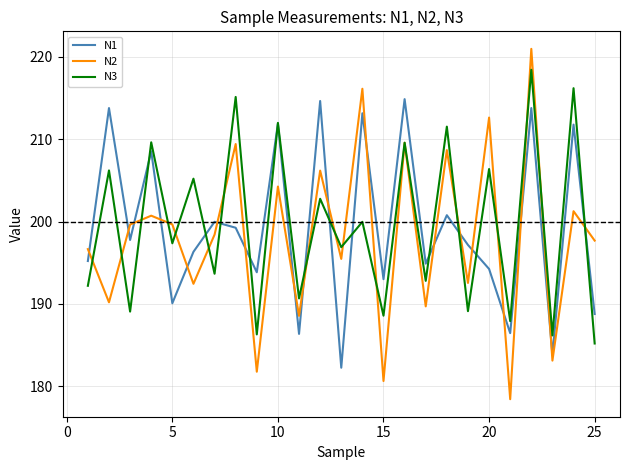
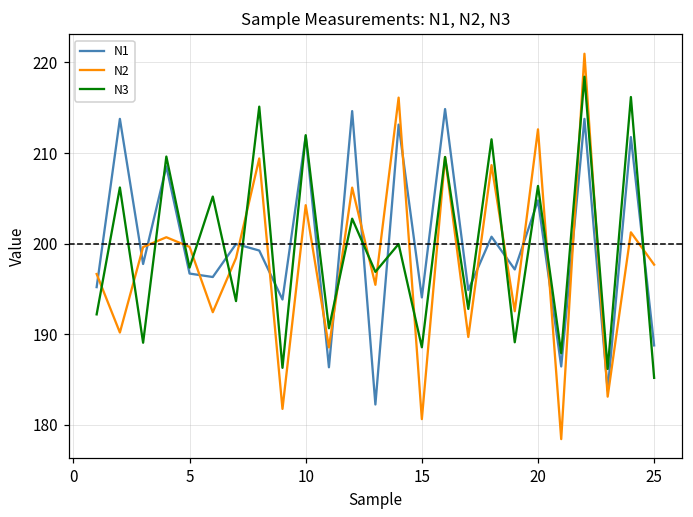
  {
    "N1": {
-     "5": 190,
-     "15": 193,
-     "20": 194,
+     "5": 197,
+     "15": 194,
+     "20": 205,
      "25": 189
    },
    "N2": {
      "5": 200,
      "10": 204,
      "15": 181,
      "20": 213,
      "25": 198
    },
    "N3": {
      "5": 197,
      "15": 189,
      "20": 206,
      "25": 185
    }
  }
